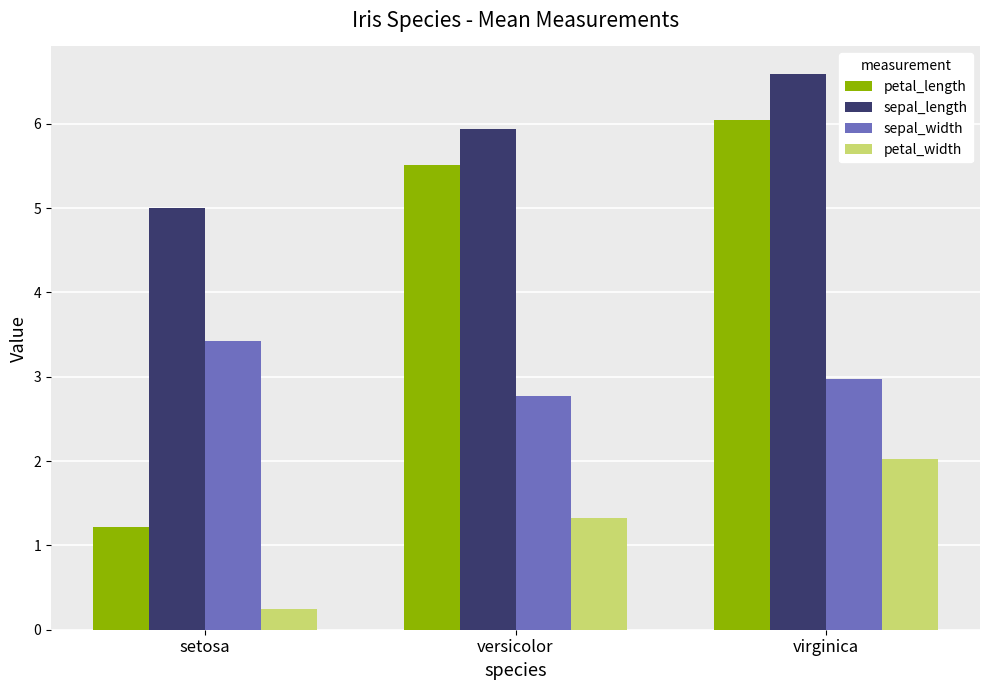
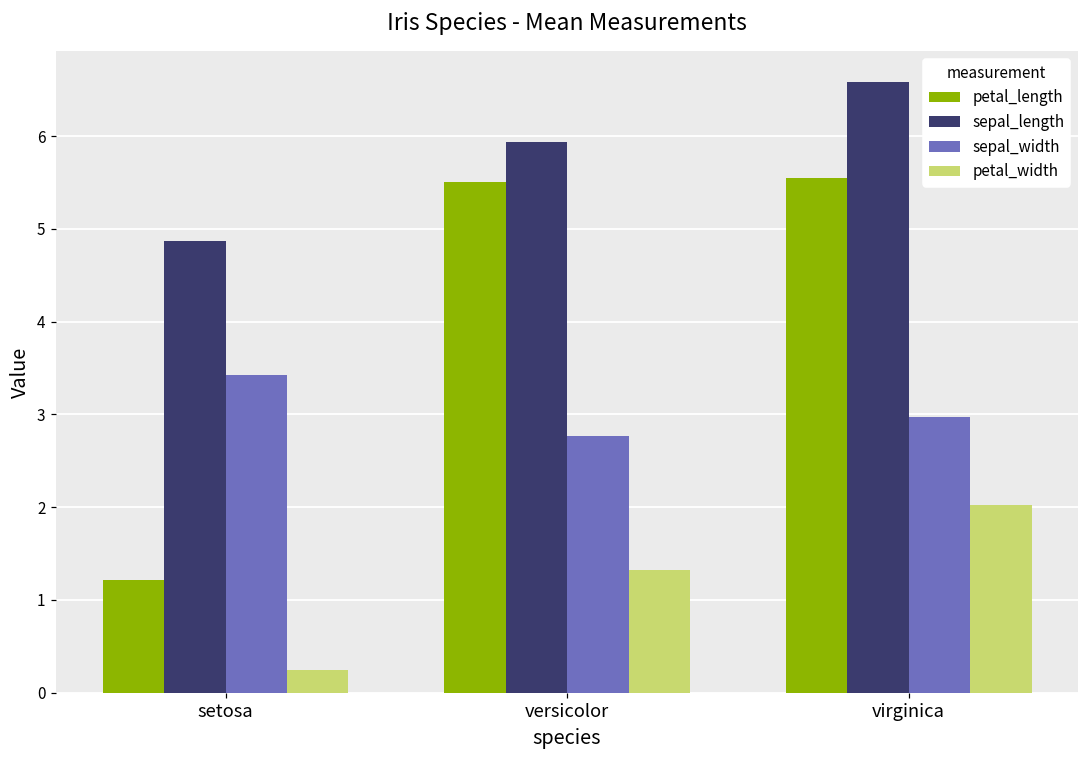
  {
    "petal_length": {
      "setosa": 1.2,
      "versicolor": 5.5,
-     "virginica": 6.0
+     "virginica": 5.6
    },
    "sepal_length": {
-     "setosa": 5.0,
+     "setosa": 4.9,
      "versicolor": 5.9,
      "virginica": 6.6
    },
    "sepal_width": {
      "setosa": 3.4,
      "versicolor": 2.8,
      "virginica": 3.0
    },
    "petal_width": {
      "setosa": 0.2,
      "versicolor": 1.3,
      "virginica": 2.0
    }
  }
